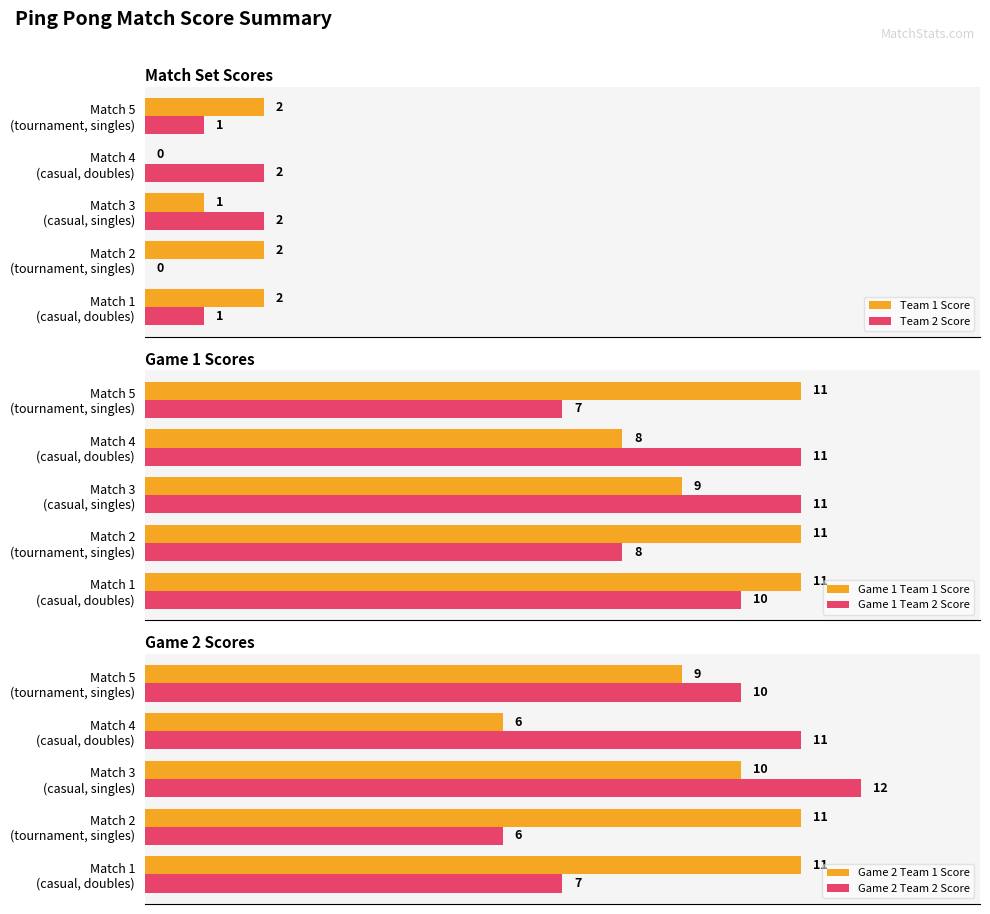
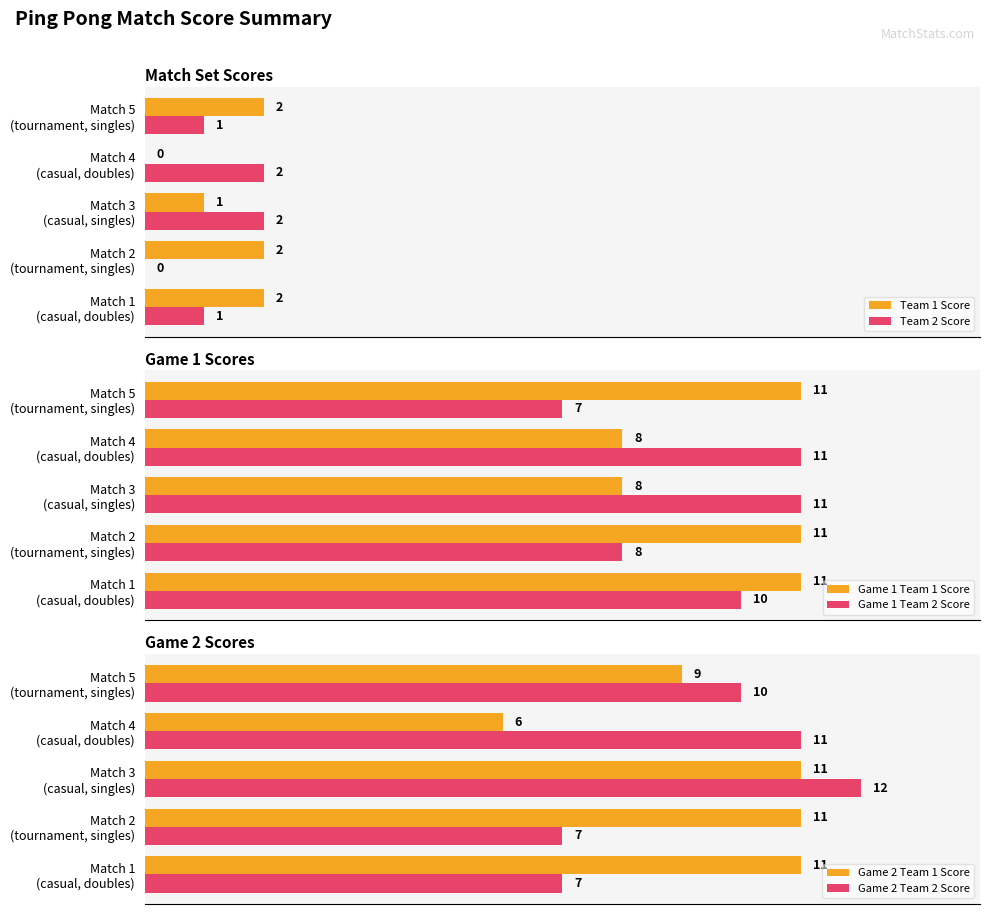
  {
    "Match Set Scores": {
      "Team 1 Score": {
        "Match 5 (tournament, singles)": 2,
        "Match 4 (casual, doubles)": 0,
        "Match 3 (casual, singles)": 1,
        "Match 2 (tournament, singles)": 2,
        "Match 1 (casual, doubles)": 2
      },
      "Team 2 Score": {
        "Match 5 (tournament, singles)": 1,
        "Match 4 (casual, doubles)": 2,
        "Match 3 (casual, singles)": 2,
        "Match 2 (tournament, singles)": 0,
        "Match 1 (casual, doubles)": 1
      }
    },
    "Game 1 Scores": {
      "Game 1 Team 1 Score": {
        "Match 5 (tournament, singles)": 11,
        "Match 4 (casual, doubles)": 8,
-       "Match 3 (casual, singles)": 9,
+       "Match 3 (casual, singles)": 8,
        "Match 2 (tournament, singles)": 11
      },
      "Game 1 Team 2 Score": {
        "Match 5 (tournament, singles)": 7,
        "Match 4 (casual, doubles)": 11,
        "Match 3 (casual, singles)": 11,
        "Match 2 (tournament, singles)": 8,
        "Match 1 (casual, doubles)": 10
      }
    },
    "Game 2 Scores": {
      "Game 2 Team 1 Score": {
        "Match 5 (tournament, singles)": 9,
        "Match 4 (casual, doubles)": 6,
-       "Match 3 (casual, singles)": 10,
+       "Match 3 (casual, singles)": 11,
        "Match 2 (tournament, singles)": 11
      },
      "Game 2 Team 2 Score": {
        "Match 5 (tournament, singles)": 10,
        "Match 4 (casual, doubles)": 11,
        "Match 3 (casual, singles)": 12,
-       "Match 2 (tournament, singles)": 6,
+       "Match 2 (tournament, singles)": 7,
        "Match 1 (casual, doubles)": 7
      }
    }
  }
